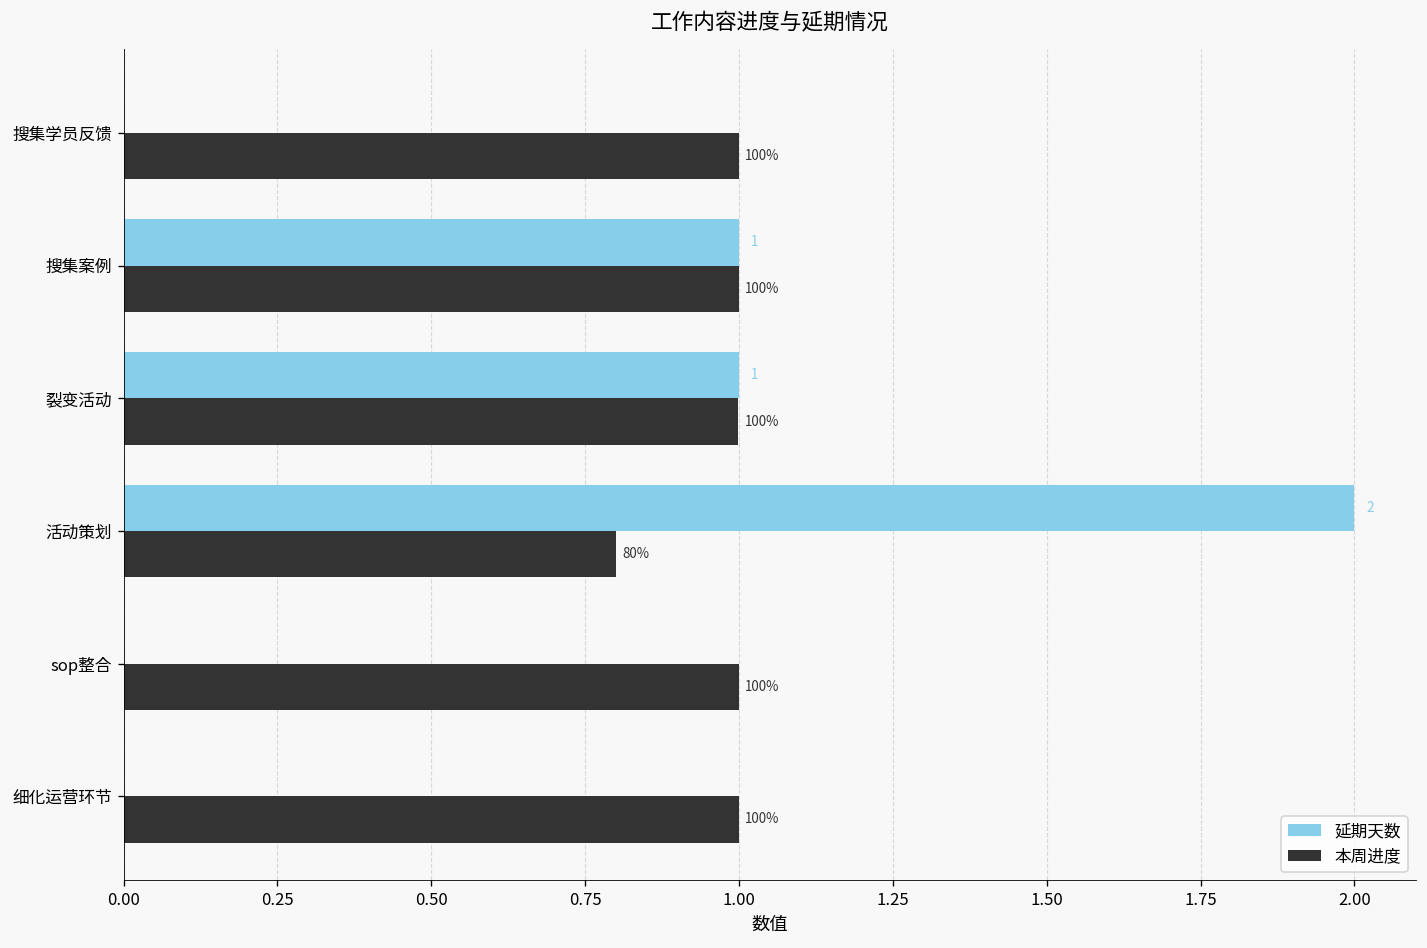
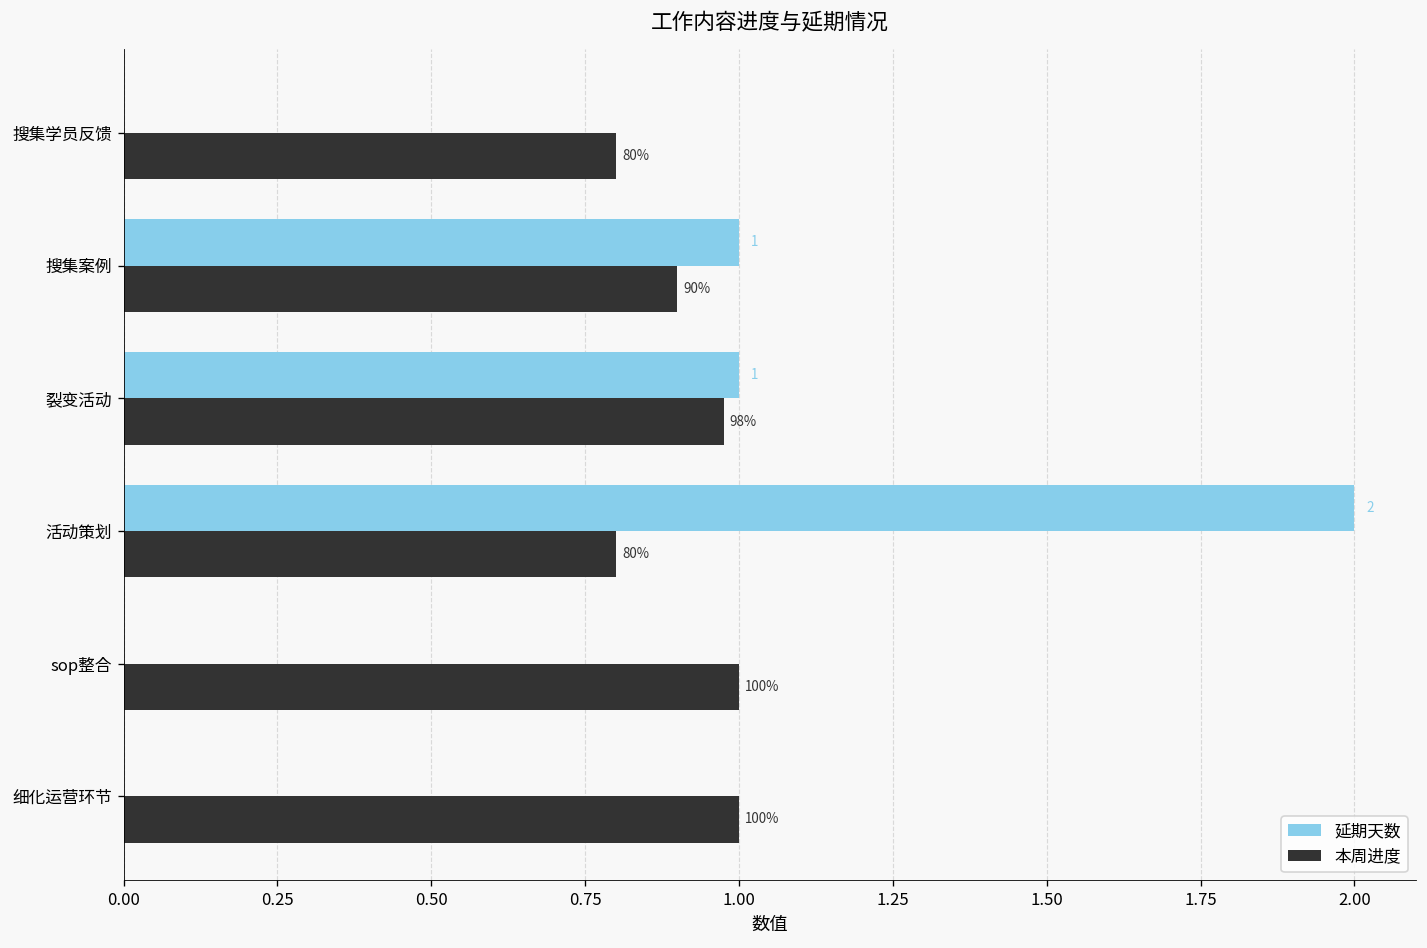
  {
    "延期天数": {
      "搜集案例": "1",
      "裂变活动": "1",
      "活动策划": "2"
    },
    "本周进度": {
-     "搜集学员反馈": "100%",
-     "搜集案例": "100%",
-     "裂变活动": "100%",
+     "搜集学员反馈": "80%",
+     "搜集案例": "90%",
+     "裂变活动": "98%",
      "活动策划": "80%",
      "sop整合": "100%",
      "细化运营环节": "100%"
    }
  }
